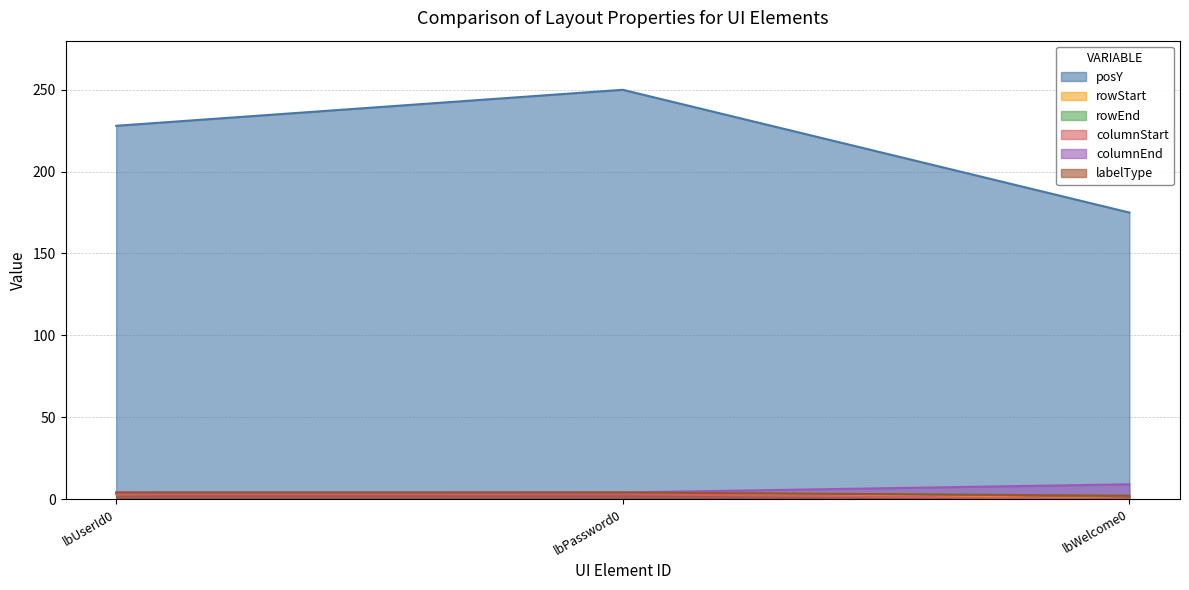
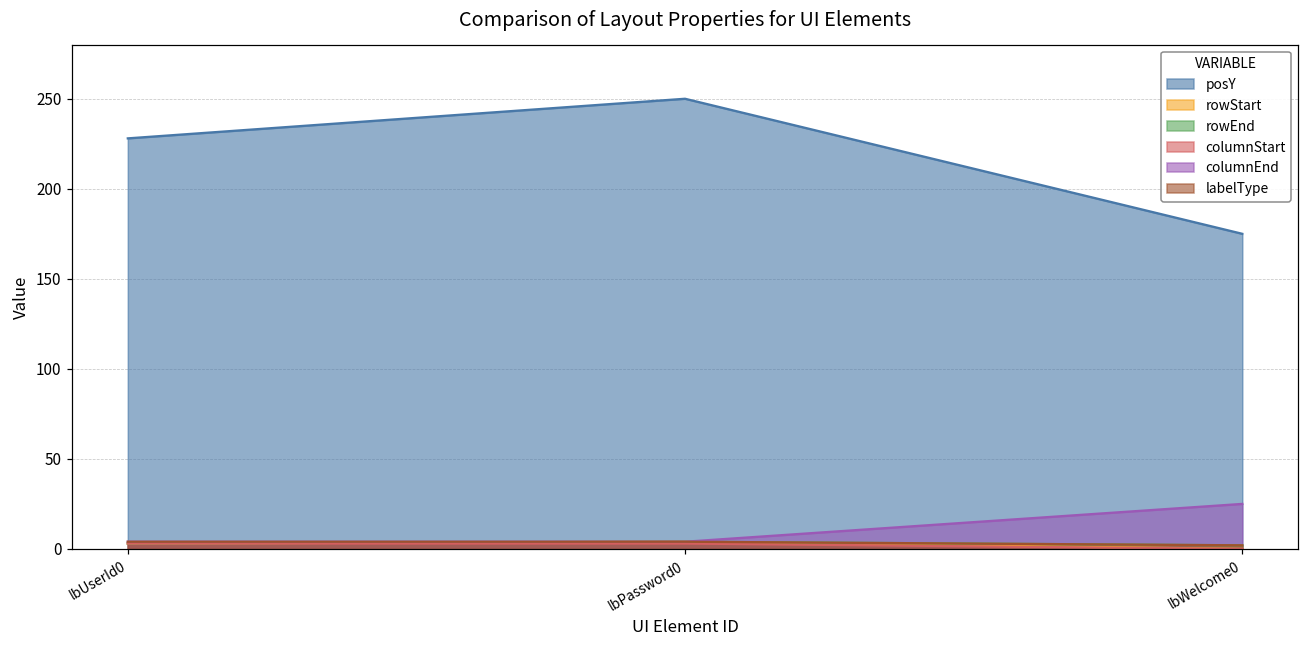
  {
    "posY": {
      "lbUserId0": 228,
      "lbPassword0": 250,
      "lbWelcome0": 175
    },
    "columnEnd": {
-     "lbWelcome0": 9
+     "lbWelcome0": 25
    }
  }
